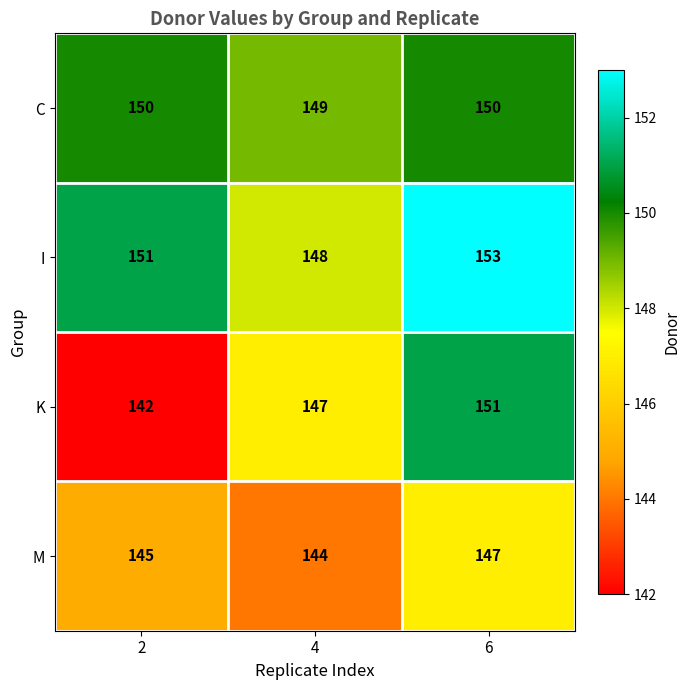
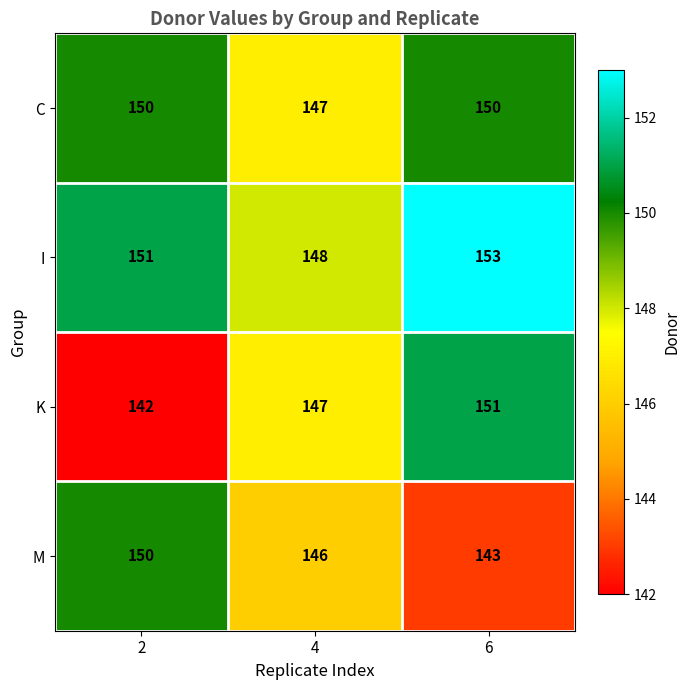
  {
    "C": {
      "2": 150,
-     "4": 149,
+     "4": 147,
      "6": 150
    },
    "I": {
      "2": 151,
      "4": 148,
      "6": 153
    },
    "K": {
      "2": 142,
      "4": 147,
      "6": 151
    },
    "M": {
-     "2": 145,
-     "4": 144,
-     "6": 147
+     "2": 150,
+     "4": 146,
+     "6": 143
    }
  }
